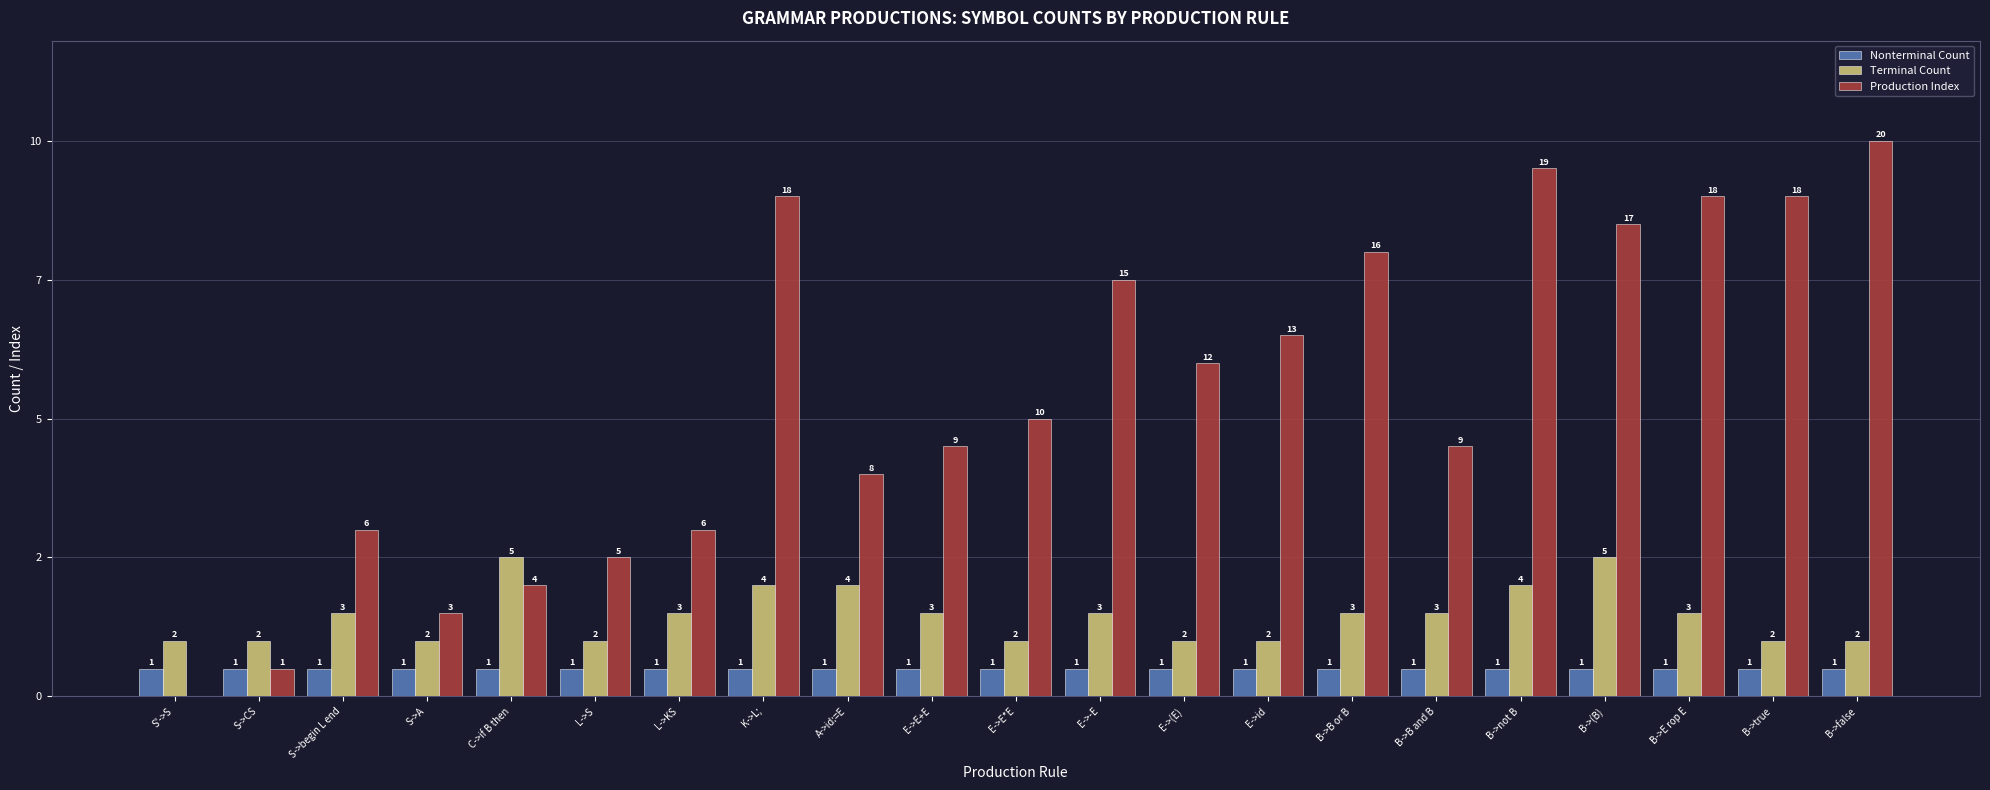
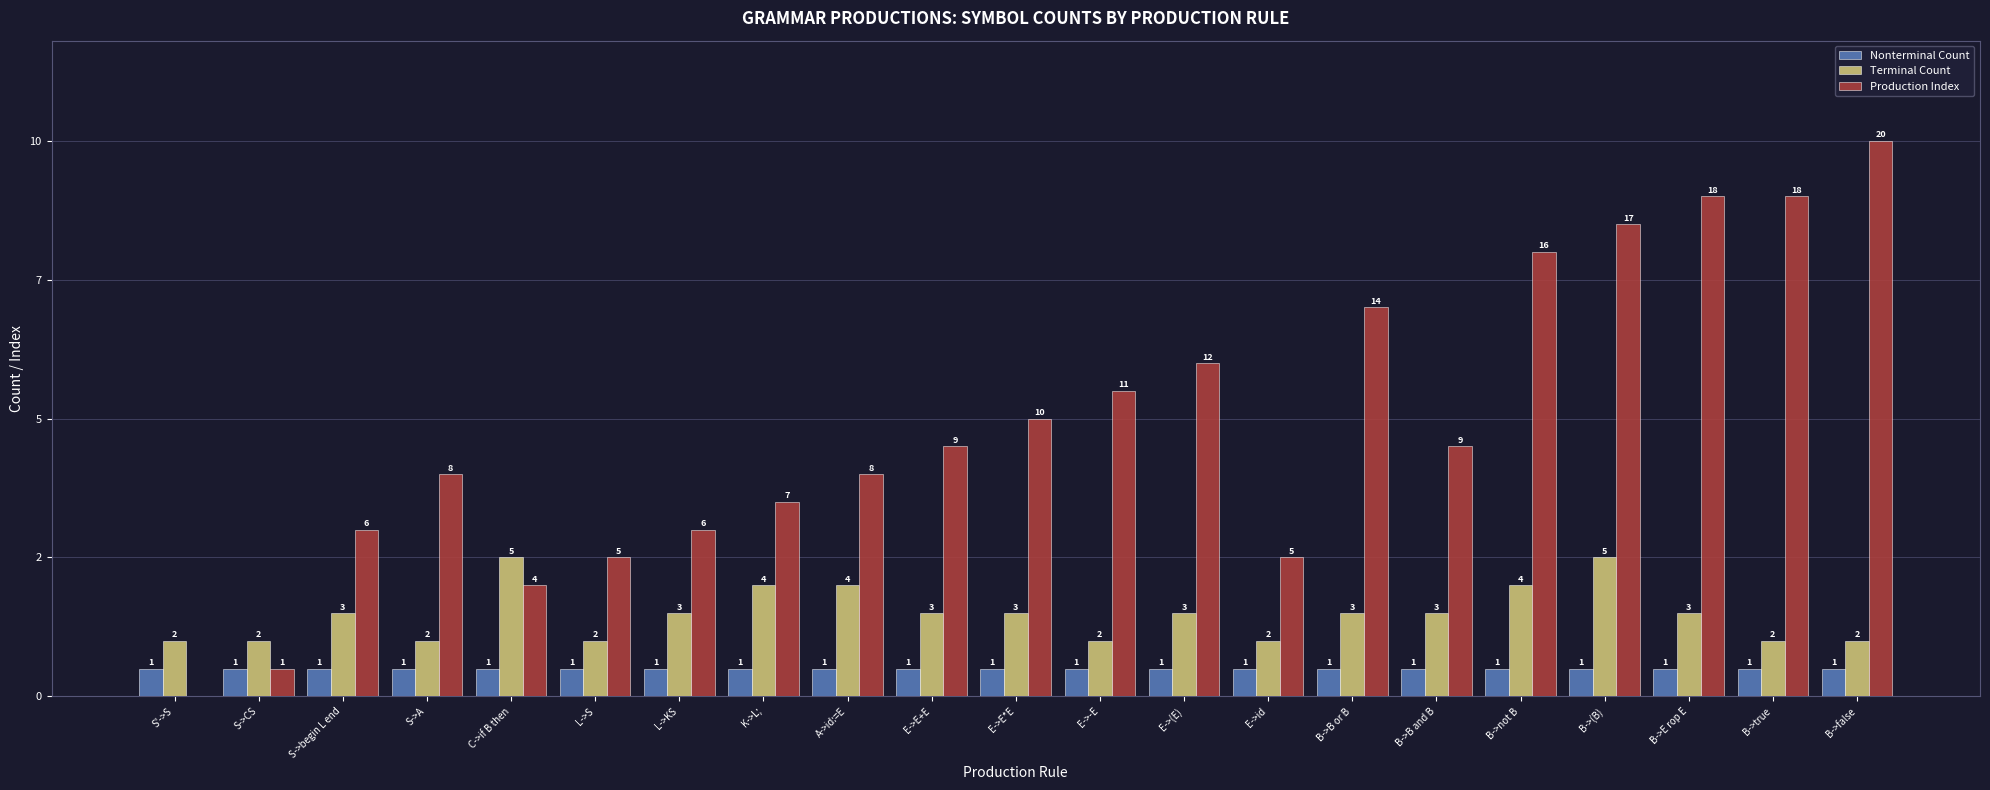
  {
    "Nonterminal Count": {
      "S'->S": 1,
      "S->CS": 1,
      "S->begin L end": 1,
      "S->A": 1,
      "C->if B then": 1,
      "L->S": 1,
      "L->KS": 1,
      "K->L;": 1,
      "A->id:=E": 1,
      "E->E+E": 1,
      "E->E*E": 1,
      "E->-E": 1,
      "E->(E)": 1,
      "E->id": 1,
      "B->B or B": 1,
      "B->B and B": 1,
      "B->not B": 1,
      "B->(B)": 1,
      "B->E rop E": 1,
      "B->true": 1,
      "B->false": 1
    },
    "Terminal Count": {
      "S'->S": 2,
      "S->CS": 2,
      "S->begin L end": 3,
      "S->A": 2,
      "C->if B then": 5,
      "L->S": 2,
      "L->KS": 3,
      "K->L;": 4,
      "A->id:=E": 4,
      "E->E+E": 3,
-     "E->E*E": 2,
-     "E->-E": 3,
-     "E->(E)": 2,
+     "E->E*E": 3,
+     "E->-E": 2,
+     "E->(E)": 3,
      "E->id": 2,
      "B->B or B": 3,
      "B->B and B": 3,
      "B->not B": 4,
      "B->(B)": 5,
      "B->E rop E": 3,
      "B->true": 2,
      "B->false": 2
    },
    "Production Index": {
      "S->CS": 1,
      "S->begin L end": 6,
-     "S->A": 3,
+     "S->A": 8,
      "C->if B then": 4,
      "L->S": 5,
      "L->KS": 6,
-     "K->L;": 18,
+     "K->L;": 7,
      "A->id:=E": 8,
      "E->E+E": 9,
      "E->E*E": 10,
-     "E->-E": 15,
+     "E->-E": 11,
      "E->(E)": 12,
-     "E->id": 13,
-     "B->B or B": 16,
+     "E->id": 5,
+     "B->B or B": 14,
      "B->B and B": 9,
-     "B->not B": 19,
+     "B->not B": 16,
      "B->(B)": 17,
      "B->E rop E": 18,
      "B->true": 18,
      "B->false": 20
    }
  }
